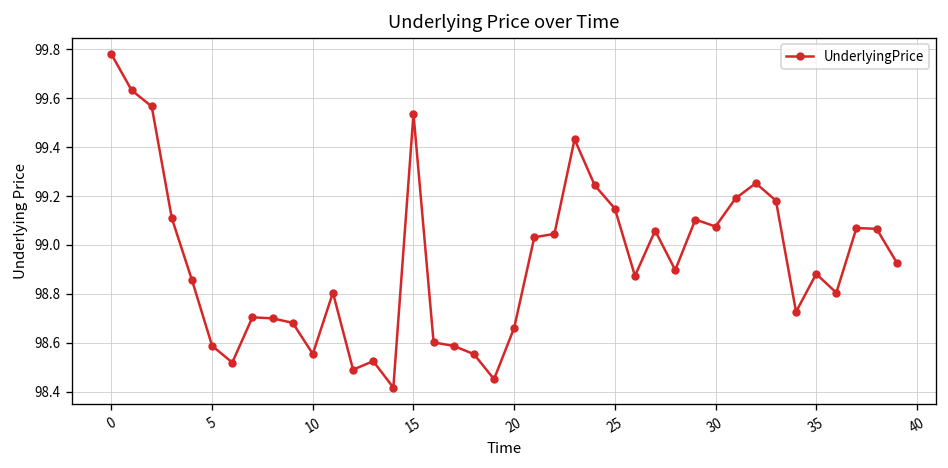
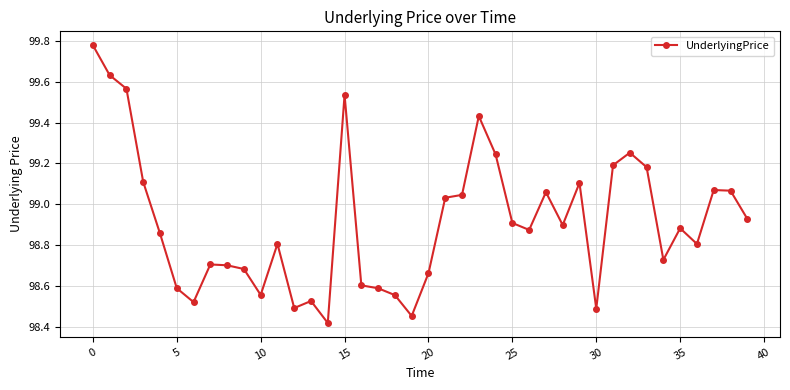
  {
    "0": 99.78,
    "5": 98.59,
    "10": 98.56,
    "15": 99.54,
    "20": 98.66,
-   "25": 99.15,
-   "30": 99.08,
+   "25": 98.91,
+   "30": 98.49,
    "35": 98.88
  }
